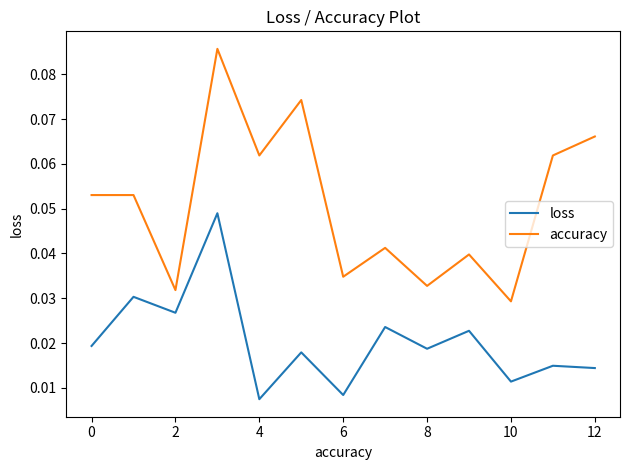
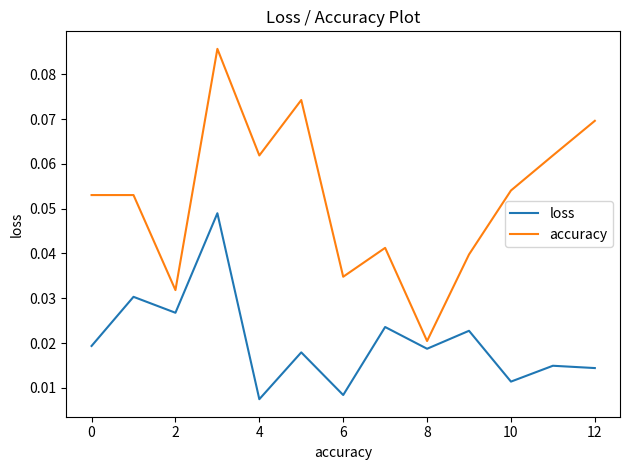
  {
    "loss": {
      "0": 0.019,
      "2": 0.027,
      "4": 0.007,
      "6": 0.008,
      "8": 0.019,
      "10": 0.011,
      "12": 0.014
    },
    "accuracy": {
      "0": 0.053,
      "2": 0.032,
      "4": 0.062,
      "6": 0.035,
-     "8": 0.033,
-     "10": 0.029,
-     "12": 0.066
+     "8": 0.020,
+     "10": 0.054,
+     "12": 0.070
    }
  }
